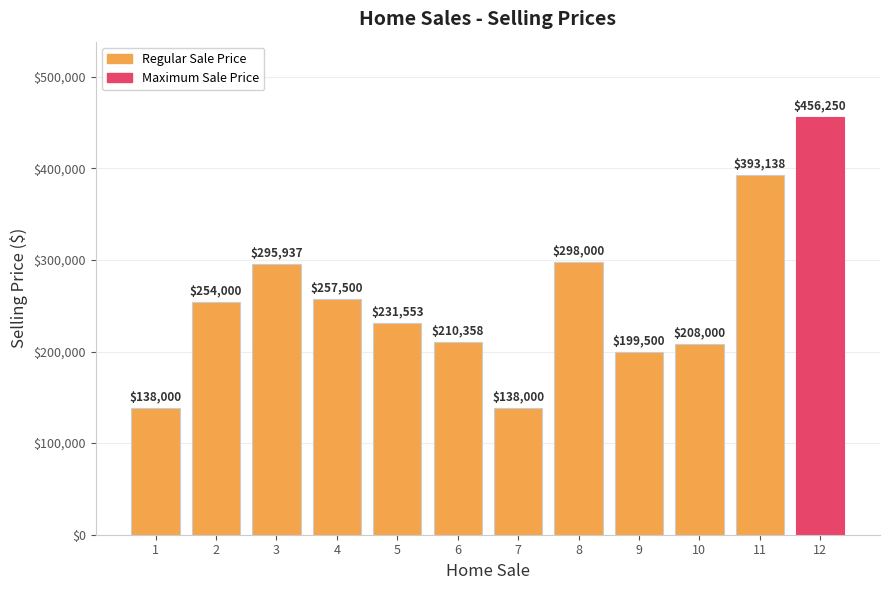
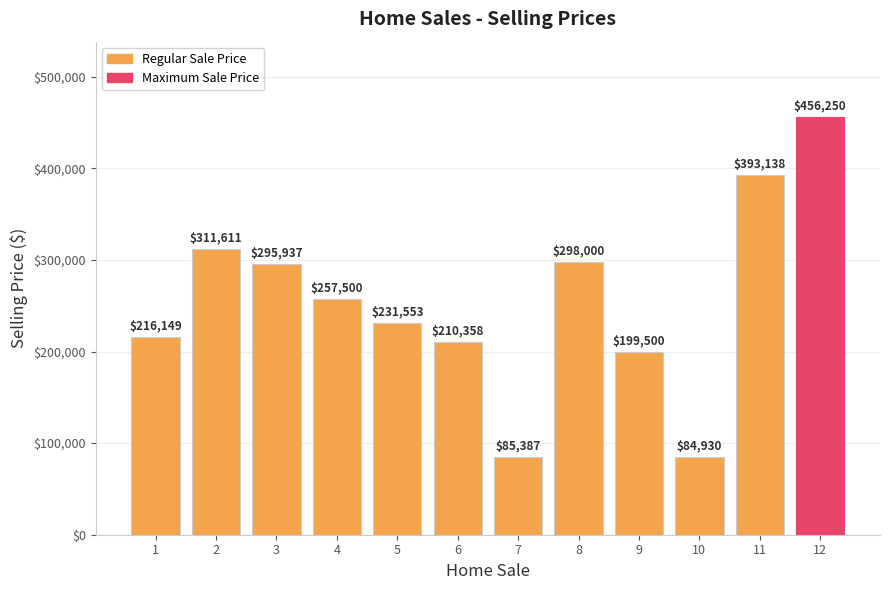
  {
-   "1": "$138,000",
-   "2": "$254,000",
+   "1": "$216,149",
+   "2": "$311,611",
    "3": "$295,937",
    "4": "$257,500",
    "5": "$231,553",
    "6": "$210,358",
-   "7": "$138,000",
+   "7": "$85,387",
    "8": "$298,000",
    "9": "$199,500",
-   "10": "$208,000",
+   "10": "$84,930",
    "11": "$393,138",
    "12": "$456,250"
  }
